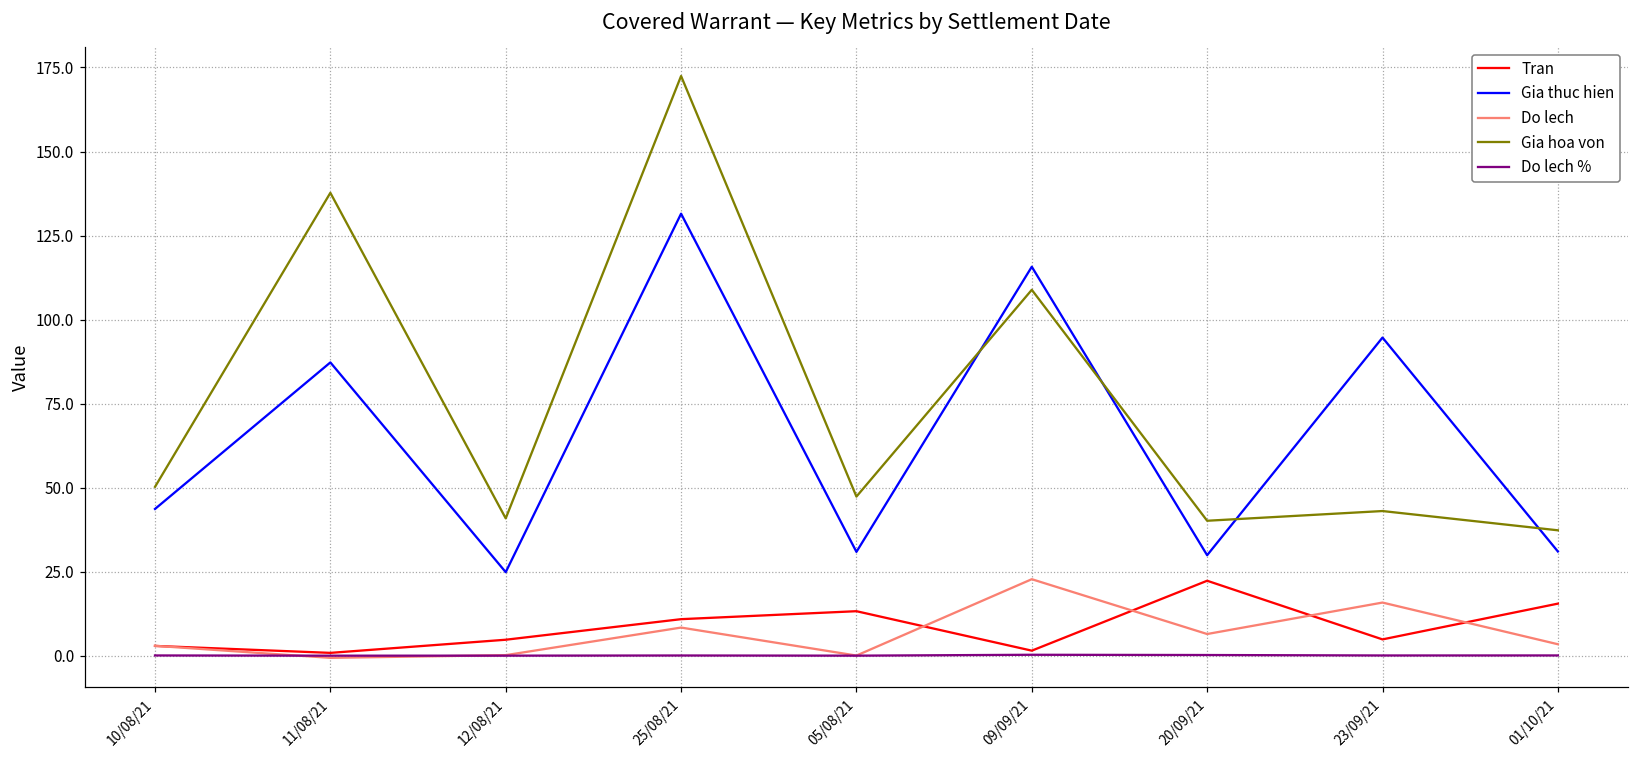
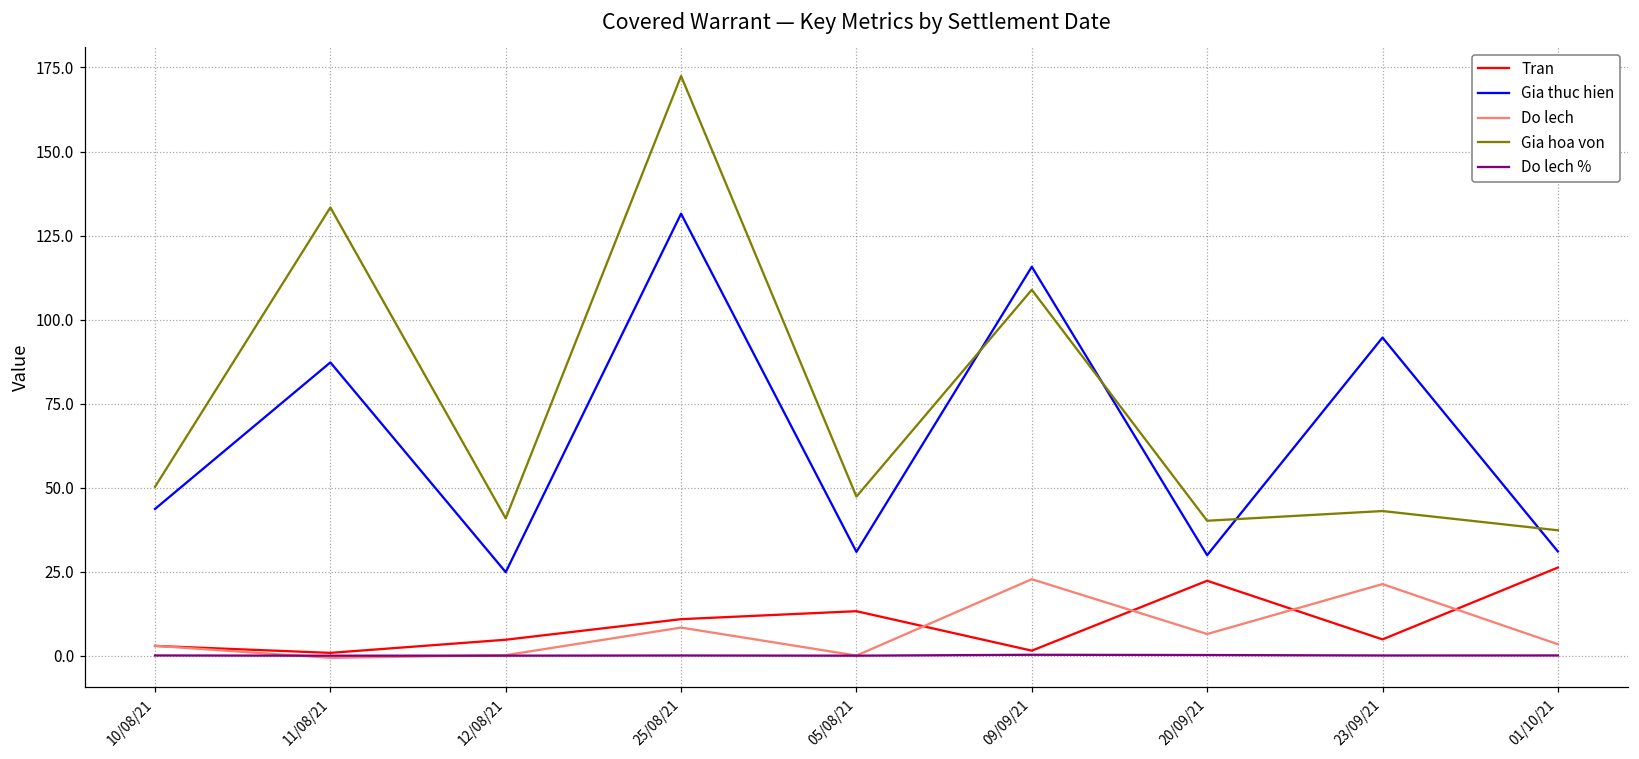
  {
    "Tran": {
      "11/08/21": 1,
      "12/08/21": 5,
      "25/08/21": 11,
      "05/08/21": 13,
      "09/09/21": 1,
      "20/09/21": 22,
      "23/09/21": 5,
-     "01/10/21": 15
+     "01/10/21": 26
    },
    "Gia thuc hien": {
      "10/08/21": 44,
      "11/08/21": 87,
      "12/08/21": 25,
      "25/08/21": 132,
      "05/08/21": 31,
      "09/09/21": 116,
      "20/09/21": 30,
      "23/09/21": 95,
      "01/10/21": 31
    },
    "Do lech": {
      "25/08/21": 8,
      "09/09/21": 23,
      "20/09/21": 6,
-     "23/09/21": 16,
+     "23/09/21": 21,
      "01/10/21": 3
    },
    "Gia hoa von": {
      "10/08/21": 50,
-     "11/08/21": 138,
+     "11/08/21": 133,
      "12/08/21": 41,
      "25/08/21": 172,
      "05/08/21": 47,
      "09/09/21": 109,
      "20/09/21": 40,
      "23/09/21": 43,
      "01/10/21": 37
    },
    "Do lech %": {
      "10/08/21": 0,
      "25/08/21": 0,
      "09/09/21": 0,
      "20/09/21": 0,
      "23/09/21": 0,
      "01/10/21": 0
    }
  }
